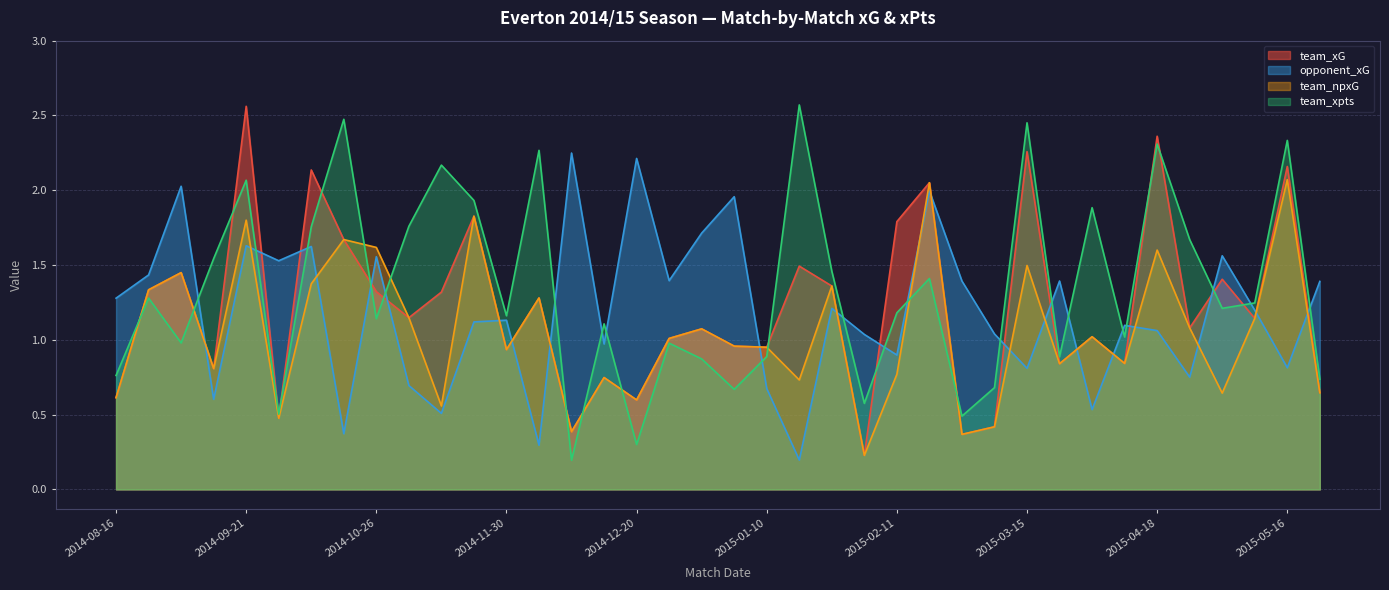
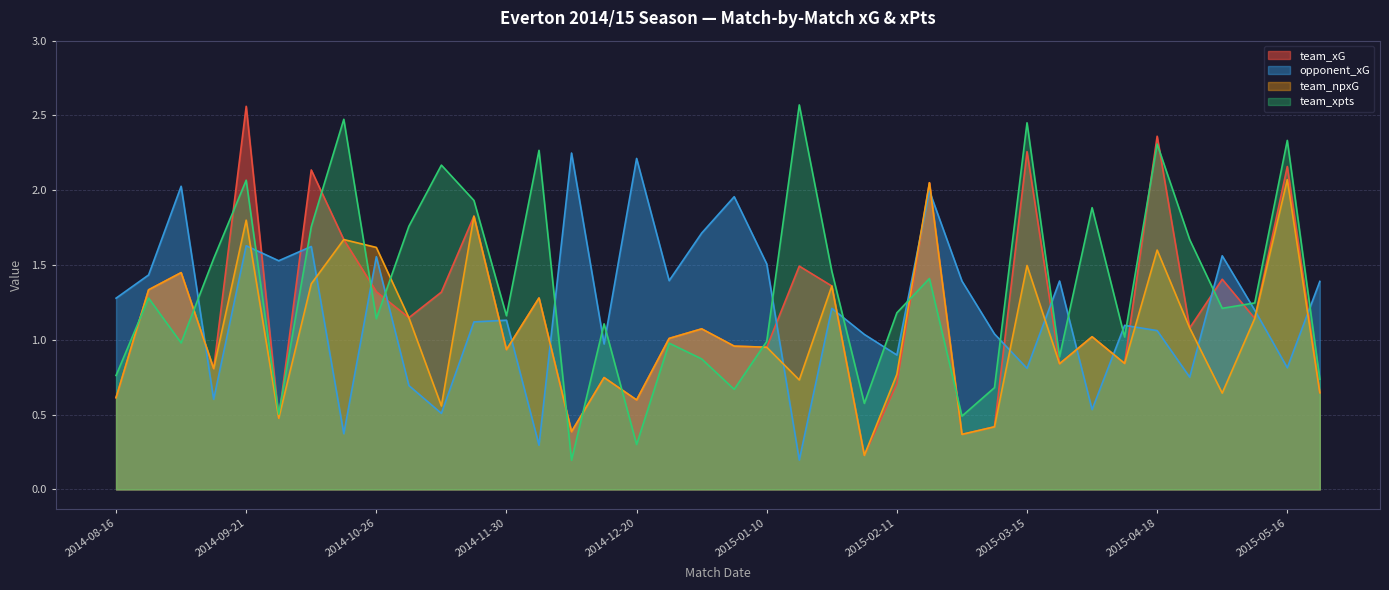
  {
    "team_xG": {
      "2014-09-21": 2.56,
      "2014-10-26": 1.32,
-     "2015-02-11": 1.79,
+     "2015-02-11": 0.71,
      "2015-03-15": 2.26,
      "2015-04-18": 2.36,
      "2015-05-16": 2.16
    },
    "opponent_xG": {
      "2014-08-16": 1.28,
      "2014-09-21": 1.63,
      "2014-10-26": 1.56,
      "2014-11-30": 1.13,
      "2014-12-20": 2.21,
-     "2015-01-10": 0.67,
+     "2015-01-10": 1.51,
      "2015-02-11": 0.90,
      "2015-03-15": 0.81,
      "2015-04-18": 1.06,
      "2015-05-16": 0.81
    },
    "team_npxG": {
      "2014-09-21": 1.80,
      "2014-10-26": 1.62,
      "2015-02-11": 0.77,
      "2015-03-15": 1.50,
      "2015-04-18": 1.60,
      "2015-05-16": 2.07
    },
    "team_xpts": {
      "2014-08-16": 0.76,
      "2014-09-21": 2.07,
      "2014-10-26": 1.14,
      "2014-11-30": 1.16,
      "2014-12-20": 0.30,
-     "2015-01-10": 0.89,
+     "2015-01-10": 0.99,
      "2015-02-11": 1.18,
      "2015-03-15": 2.45,
      "2015-04-18": 2.31,
      "2015-05-16": 2.33
    }
  }
